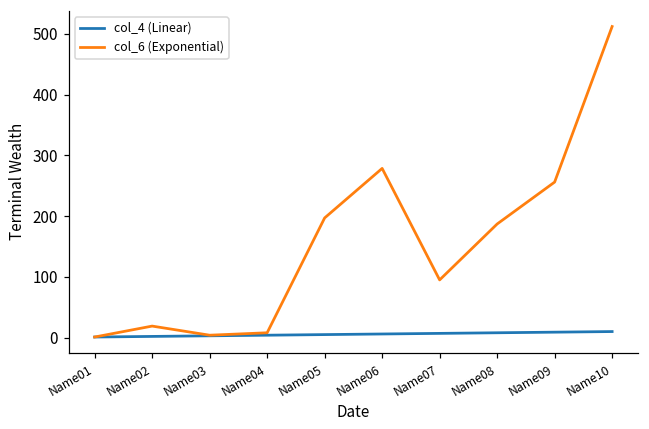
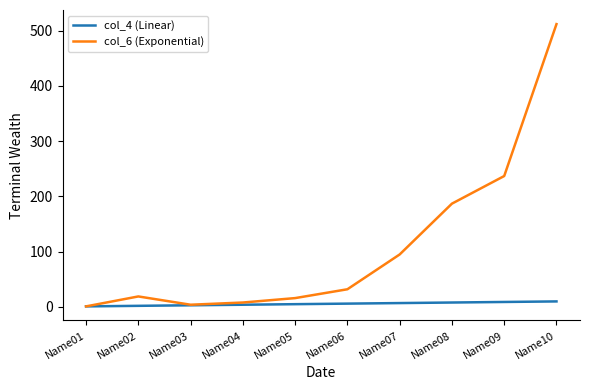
  {
    "col_4 (Linear)": {
      "Name02": 0,
      "Name05": 10,
      "Name06": 10,
      "Name07": 10,
      "Name08": 10,
      "Name09": 10,
      "Name10": 10
    },
    "col_6 (Exponential)": {
      "Name02": 20,
-     "Name05": 200,
-     "Name06": 280,
+     "Name05": 20,
+     "Name06": 30,
      "Name07": 100,
      "Name08": 190,
-     "Name09": 260,
+     "Name09": 240,
      "Name10": 510
    }
  }
